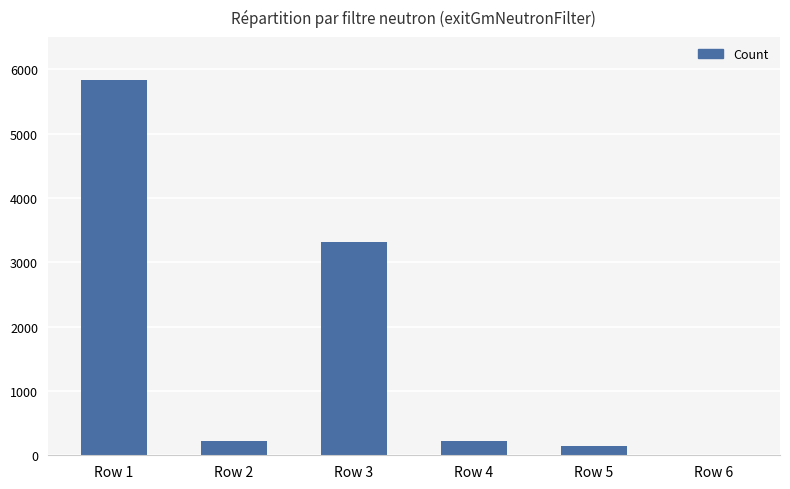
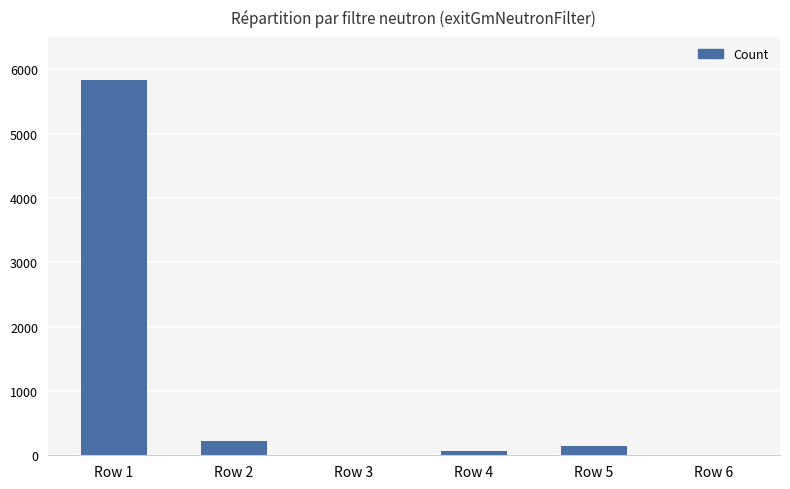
  {
    "Row 1": 5800,
    "Row 2": 200,
-   "Row 3": 3300,
-   "Row 4": 200,
+   "Row 3": 0,
+   "Row 4": 100,
    "Row 5": 100
  }
